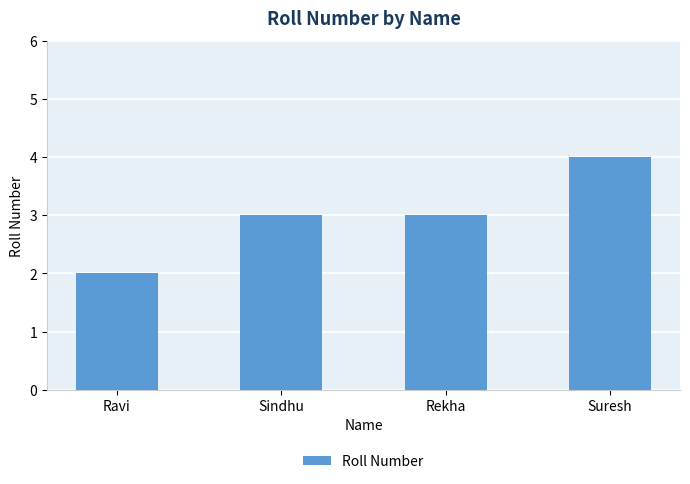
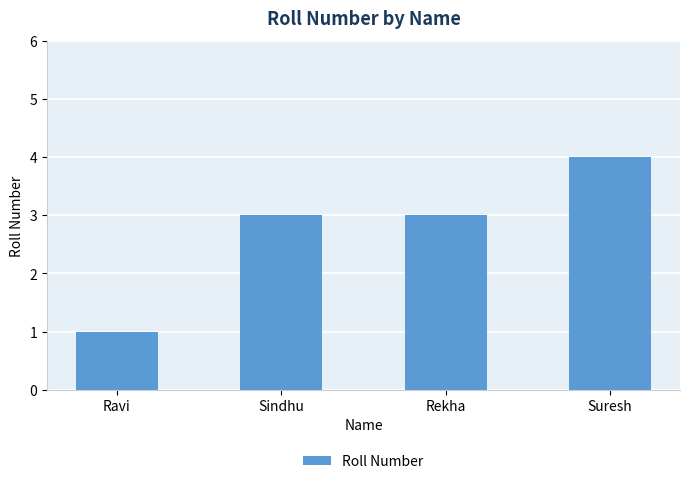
  {
-   "Ravi": 2,
+   "Ravi": 1,
    "Sindhu": 3,
    "Rekha": 3,
    "Suresh": 4
  }
